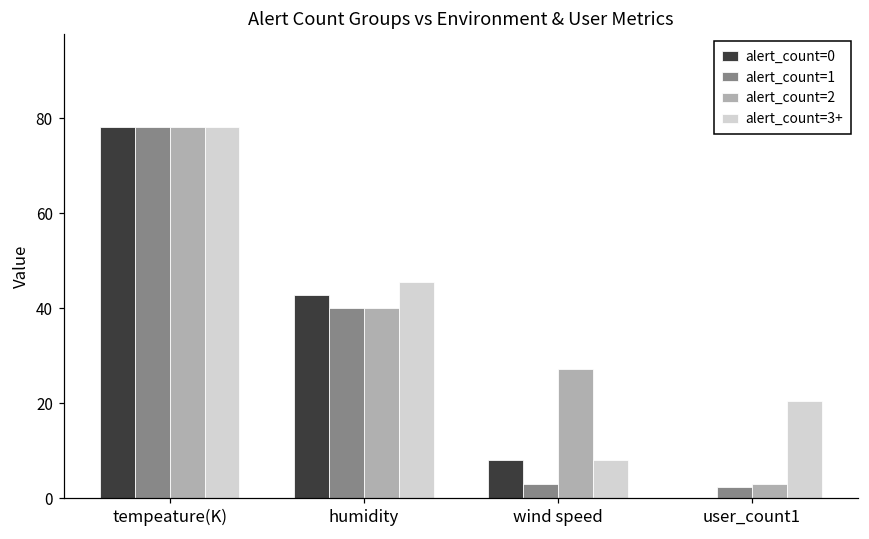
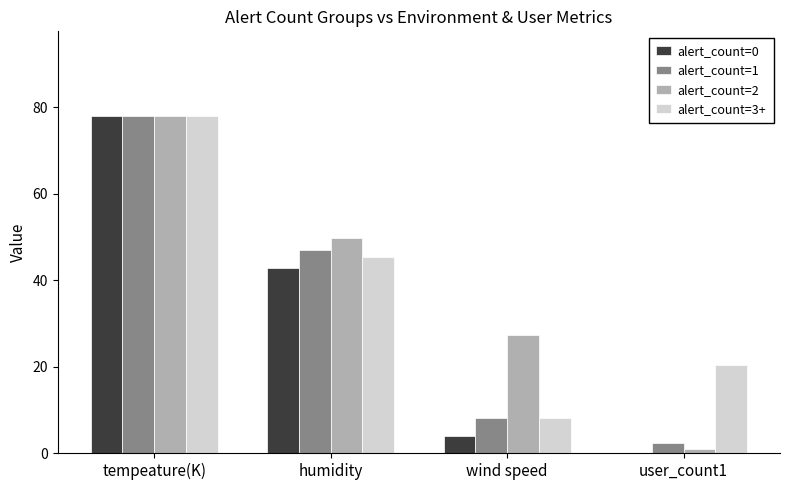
  {
    "alert_count=0": {
      "tempeature(K)": 78,
      "humidity": 43,
-     "wind speed": 8,
+     "wind speed": 4,
      "user_count1": 0
    },
    "alert_count=1": {
      "tempeature(K)": 78,
-     "humidity": 40,
-     "wind speed": 3,
+     "humidity": 47,
+     "wind speed": 8,
      "user_count1": 2
    },
    "alert_count=2": {
      "tempeature(K)": 78,
-     "humidity": 40,
+     "humidity": 50,
      "wind speed": 27,
-     "user_count1": 3
+     "user_count1": 1
    },
    "alert_count=3+": {
      "tempeature(K)": 78,
      "humidity": 46,
      "wind speed": 8,
      "user_count1": 20
    }
  }
